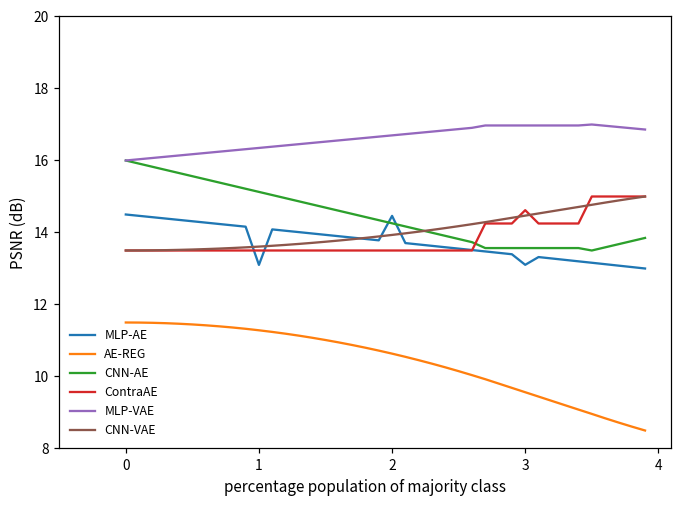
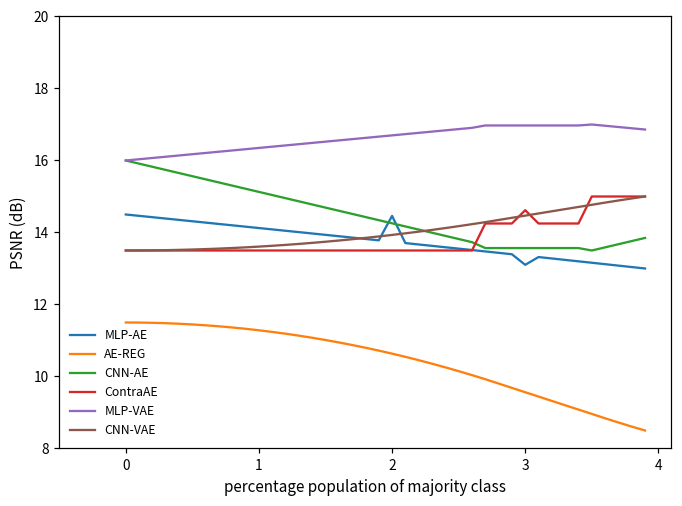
  {
    "MLP-AE": {
      "0": 14.5,
-     "1": 13.1,
+     "1": 14.1,
      "2": 14.5,
      "3": 13.1
    },
    "AE-REG": {
      "0": 11.5,
      "1": 11.3,
      "2": 10.6,
      "3": 9.6
    },
    "CNN-AE": {
      "1": 15.1,
      "2": 14.3,
      "3": 13.6
    },
    "ContraAE": {
      "1": 13.5,
      "2": 13.5,
      "3": 14.6
    },
    "MLP-VAE": {
      "1": 16.3,
      "2": 16.7,
      "3": 17.0
    },
    "CNN-VAE": {
      "1": 13.6,
      "2": 13.9,
      "3": 14.5
    }
  }
